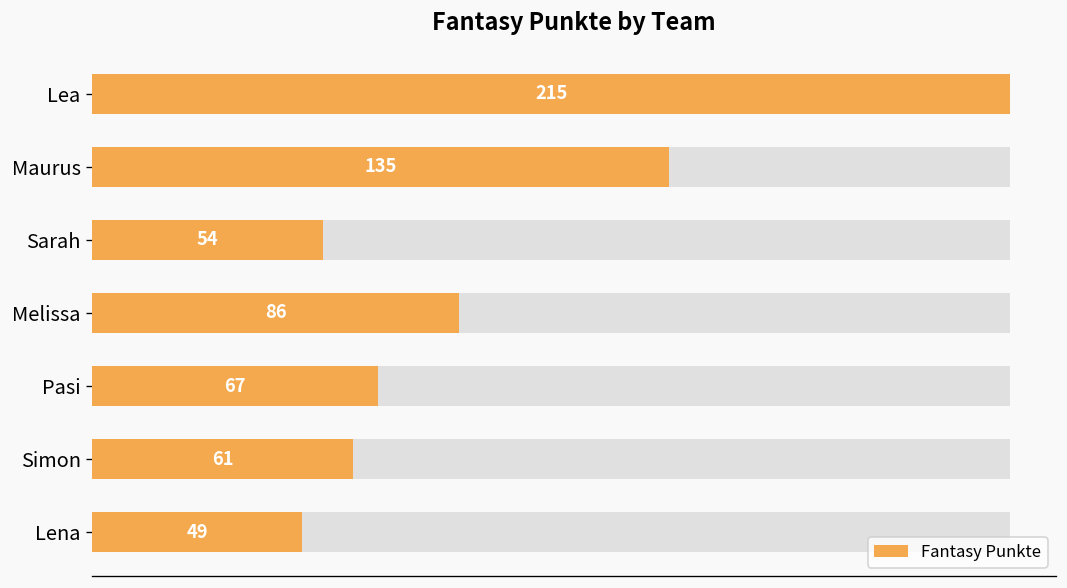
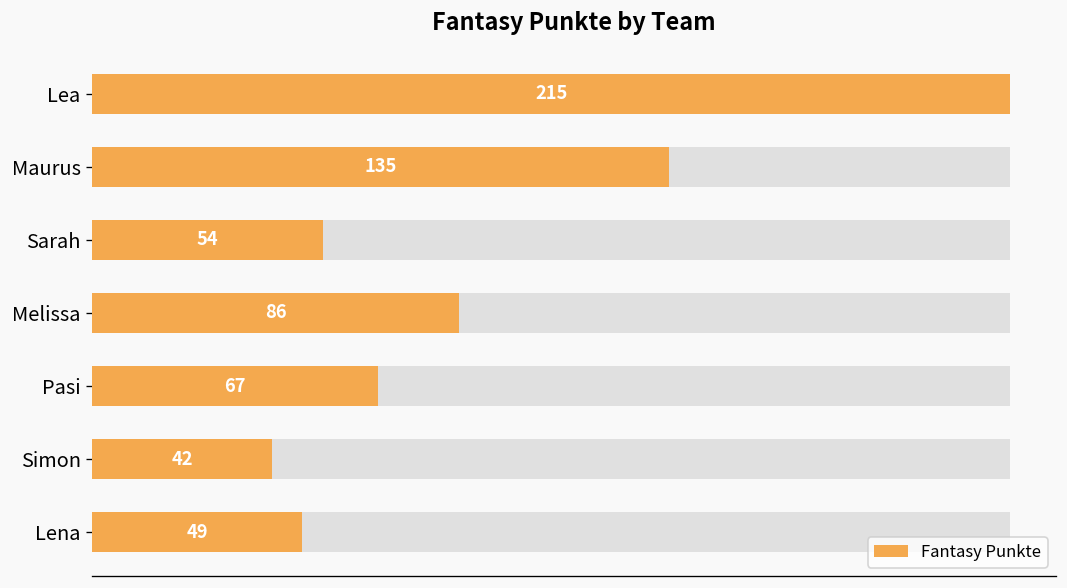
  {
    "Fantasy Punkte": {
      "Lea": 215,
-     "Simon": 61
+     "Simon": 42
    }
  }
